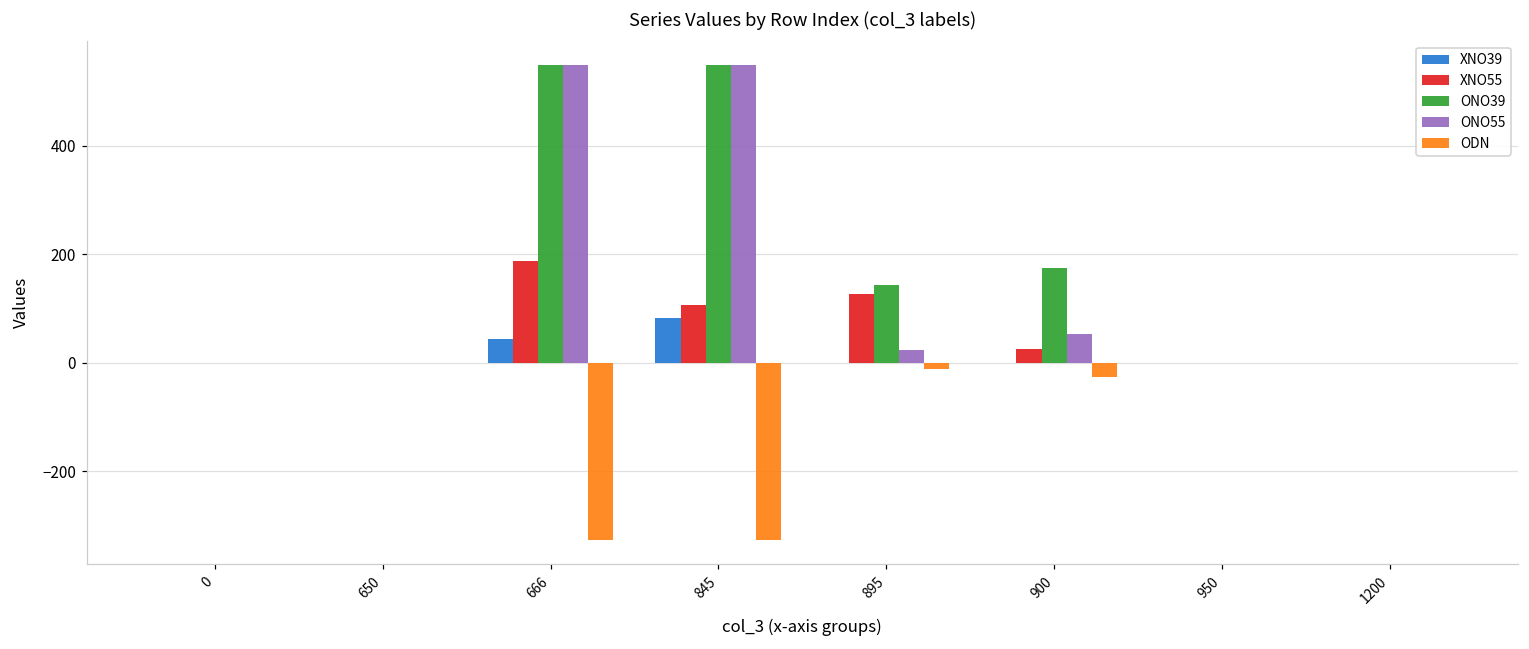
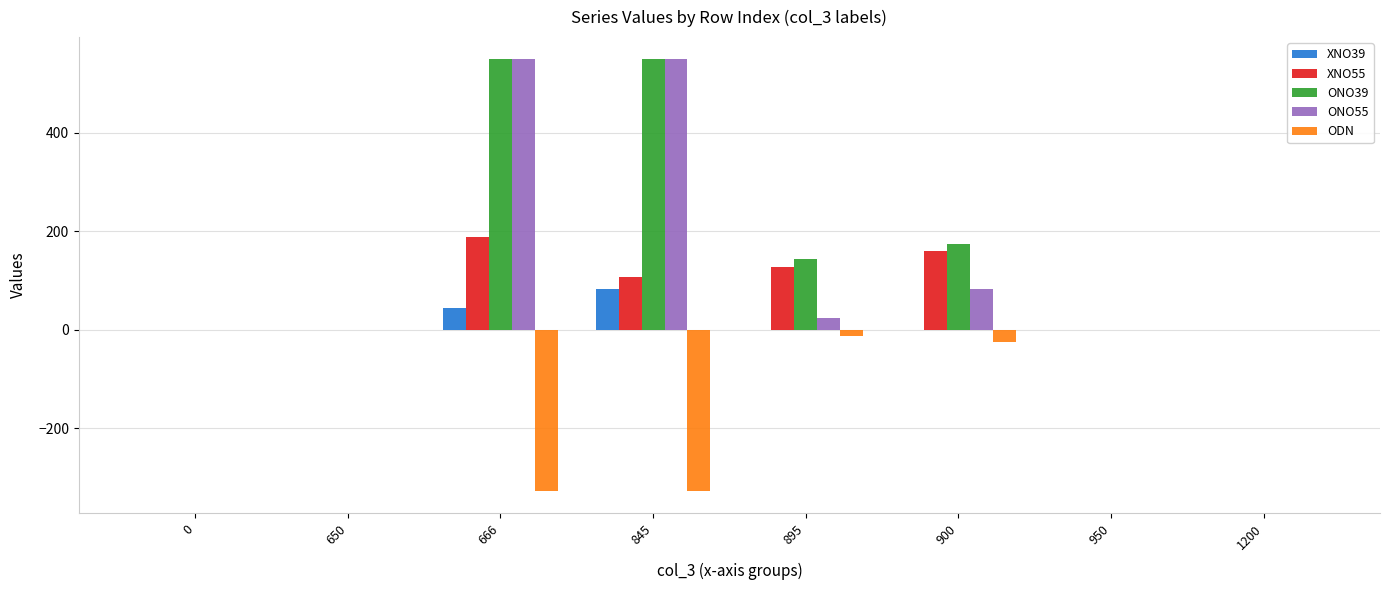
  {
    "XNO39": {
      "0": 0,
      "650": 0,
      "666": 40,
      "845": 80,
      "895": 0,
      "900": 0,
      "950": 0,
      "1200": 0
    },
    "XNO55": {
      "0": 0,
      "650": 0,
      "666": 190,
      "845": 110,
      "895": 130,
-     "900": 30,
+     "900": 160,
      "950": 0,
      "1200": 0
    },
    "ONO39": {
      "0": 0,
      "650": 0,
      "666": 550,
      "845": 550,
      "895": 140,
      "900": 170,
      "950": 0,
      "1200": 0
    },
    "ONO55": {
      "0": 0,
      "650": 0,
      "666": 550,
      "845": 550,
      "895": 20,
-     "900": 50,
+     "900": 80,
      "950": 0,
      "1200": 0
    },
    "ODN": {
      "0": 0,
      "650": 0,
      "666": -330,
      "845": -330,
      "895": -10,
      "900": -30,
      "950": 0,
      "1200": 0
    }
  }
